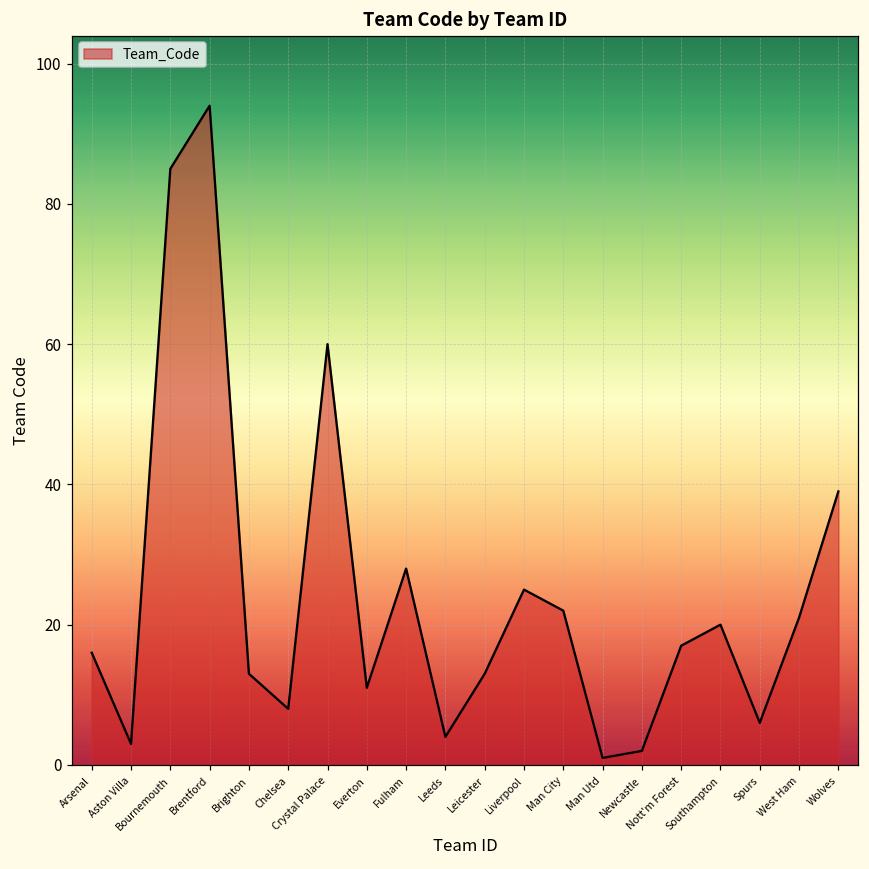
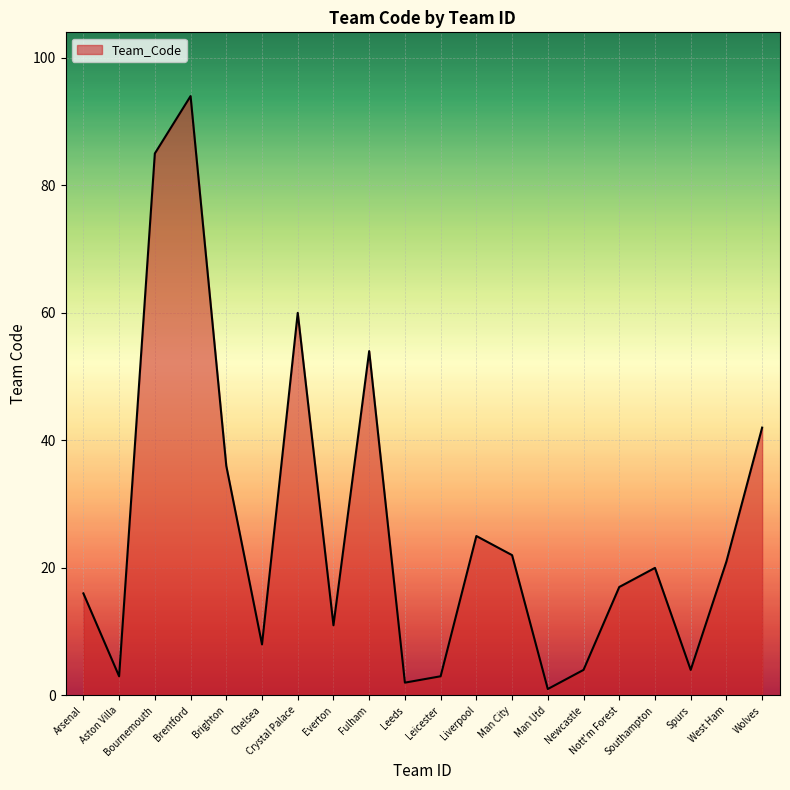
  {
    "Arsenal": 16,
    "Aston Villa": 3,
    "Bournemouth": 85,
    "Brentford": 94,
-   "Brighton": 13,
+   "Brighton": 36,
    "Chelsea": 8,
    "Crystal Palace": 60,
    "Everton": 11,
-   "Fulham": 28,
-   "Leeds": 4,
-   "Leicester": 13,
+   "Fulham": 54,
+   "Leeds": 2,
+   "Leicester": 3,
    "Liverpool": 25,
    "Man City": 22,
    "Man Utd": 1,
-   "Newcastle": 2,
+   "Newcastle": 4,
    "Nott'm Forest": 17,
    "Southampton": 20,
-   "Spurs": 6,
+   "Spurs": 4,
    "West Ham": 21,
-   "Wolves": 39
+   "Wolves": 42
  }
